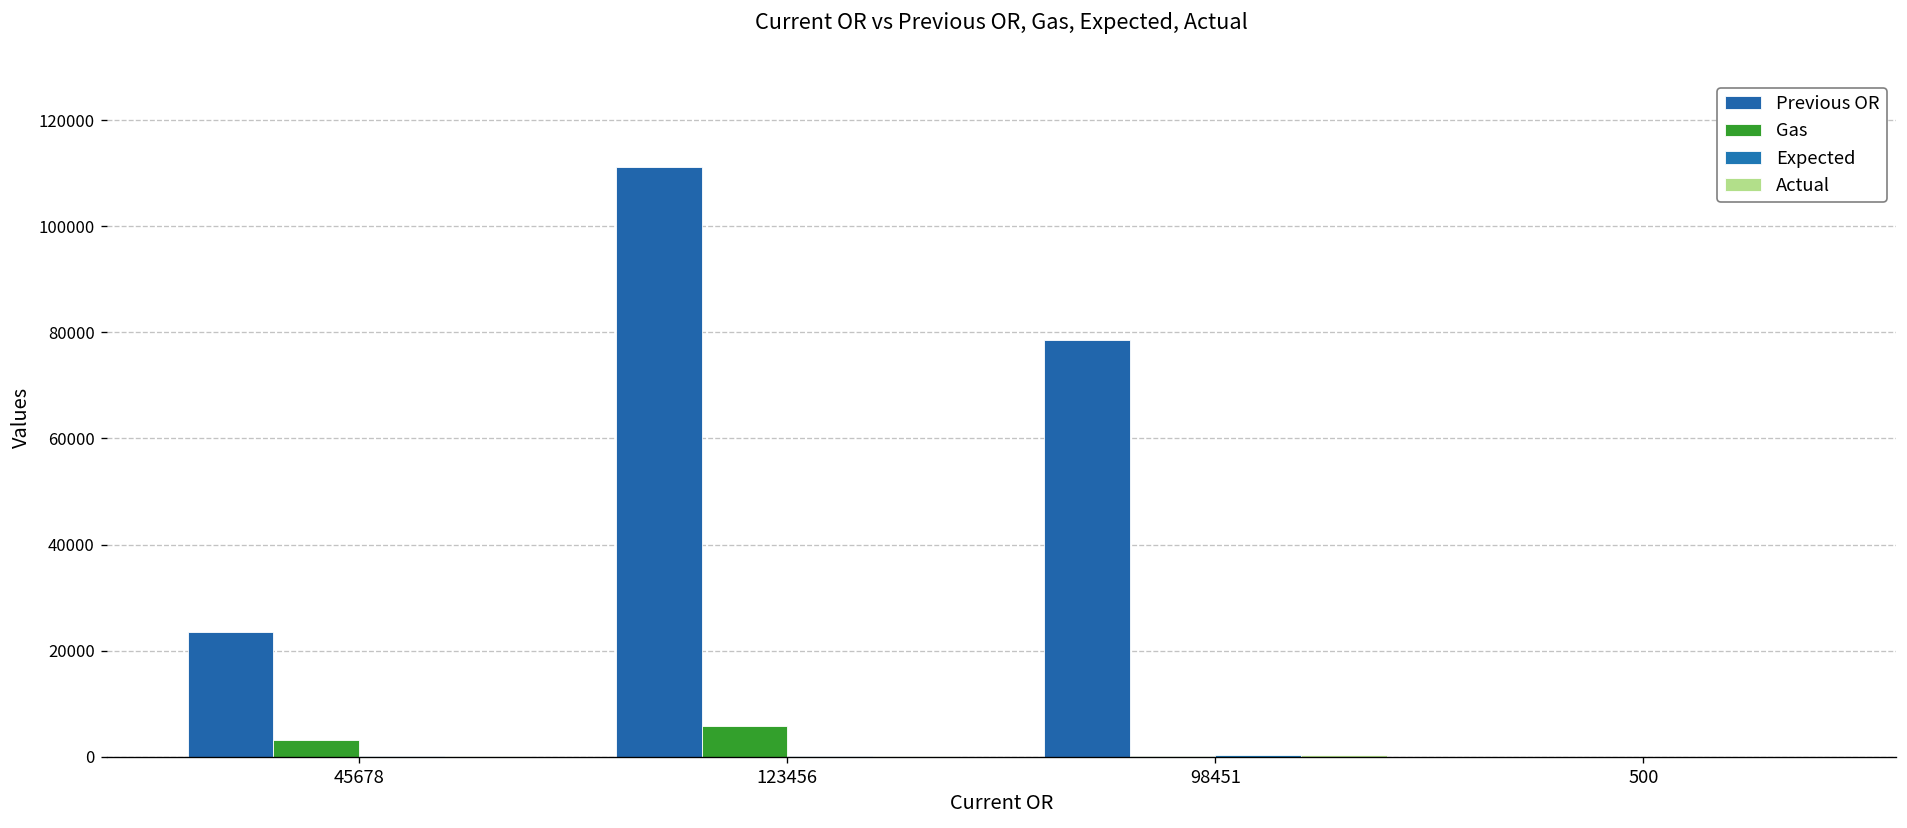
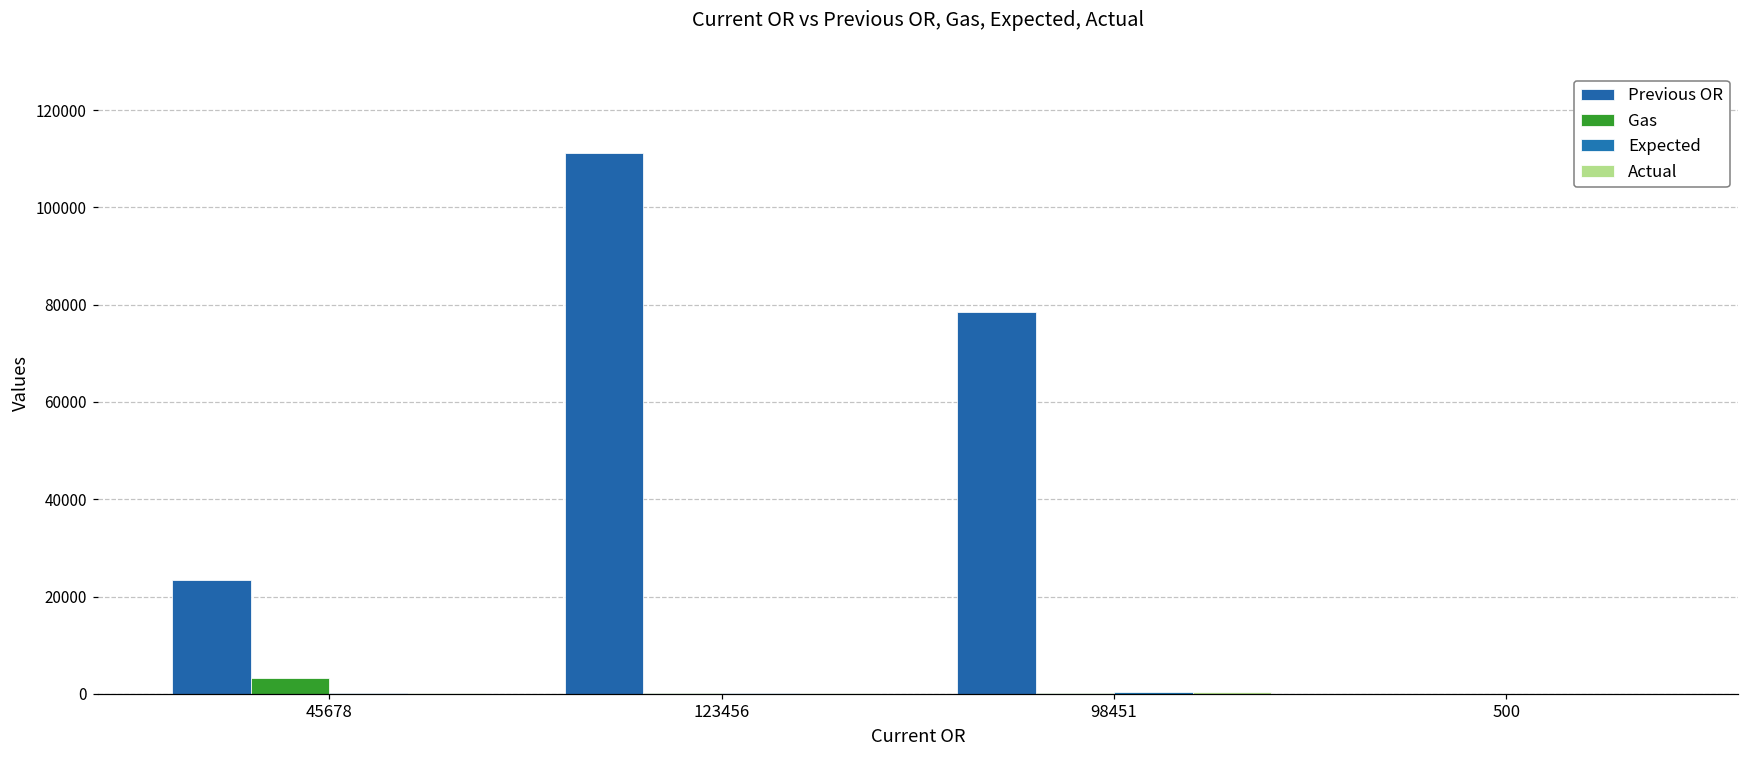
  {
    "Gas": {
      "45678": 3000,
-     "123456": 6000
+     "123456": 0
    }
  }
